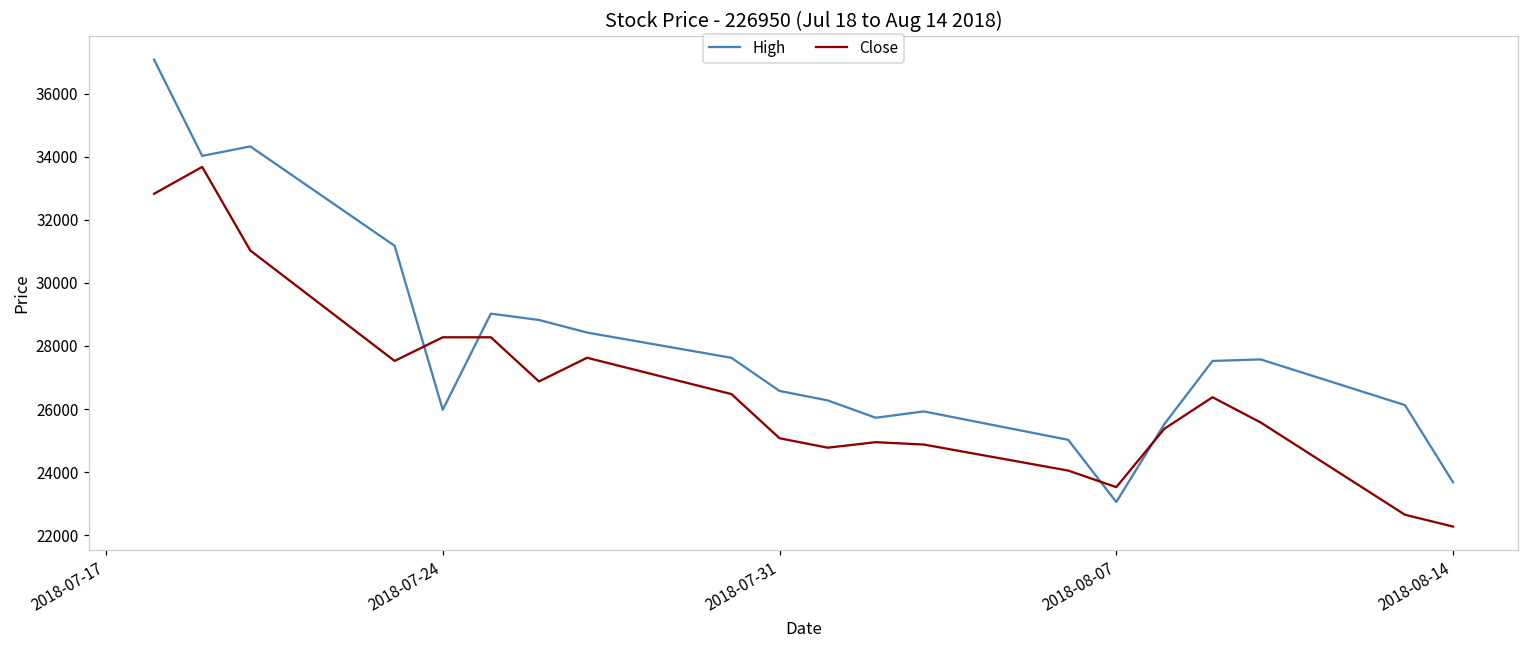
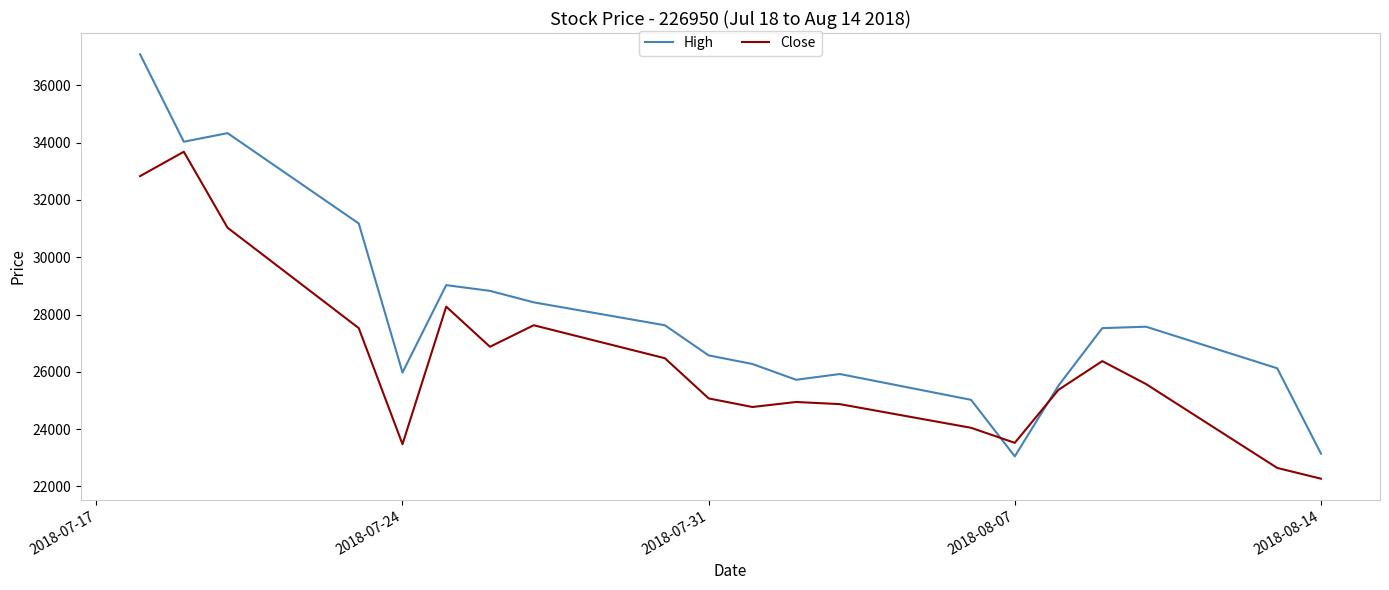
  {
    "High": {
      "2018-07-24": 26000,
      "2018-07-31": 26600,
      "2018-08-07": 23100,
-     "2018-08-14": 23700
+     "2018-08-14": 23100
    },
    "Close": {
-     "2018-07-24": 28300,
+     "2018-07-24": 23500,
      "2018-07-31": 25100,
      "2018-08-07": 23500,
      "2018-08-14": 22300
    }
  }
